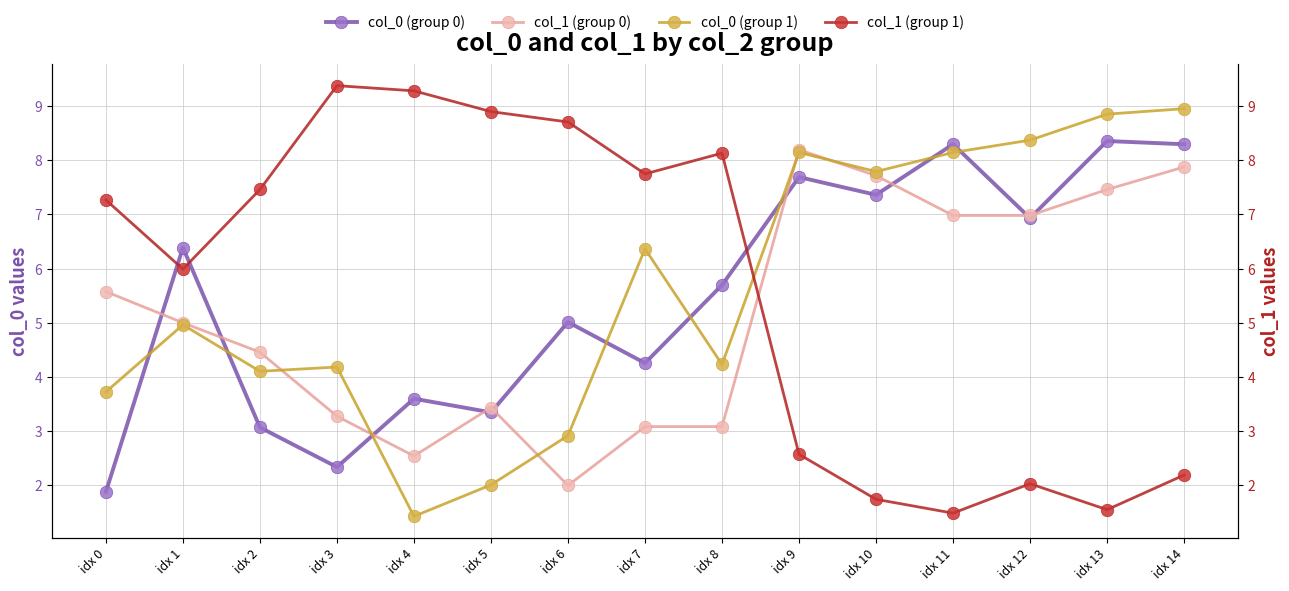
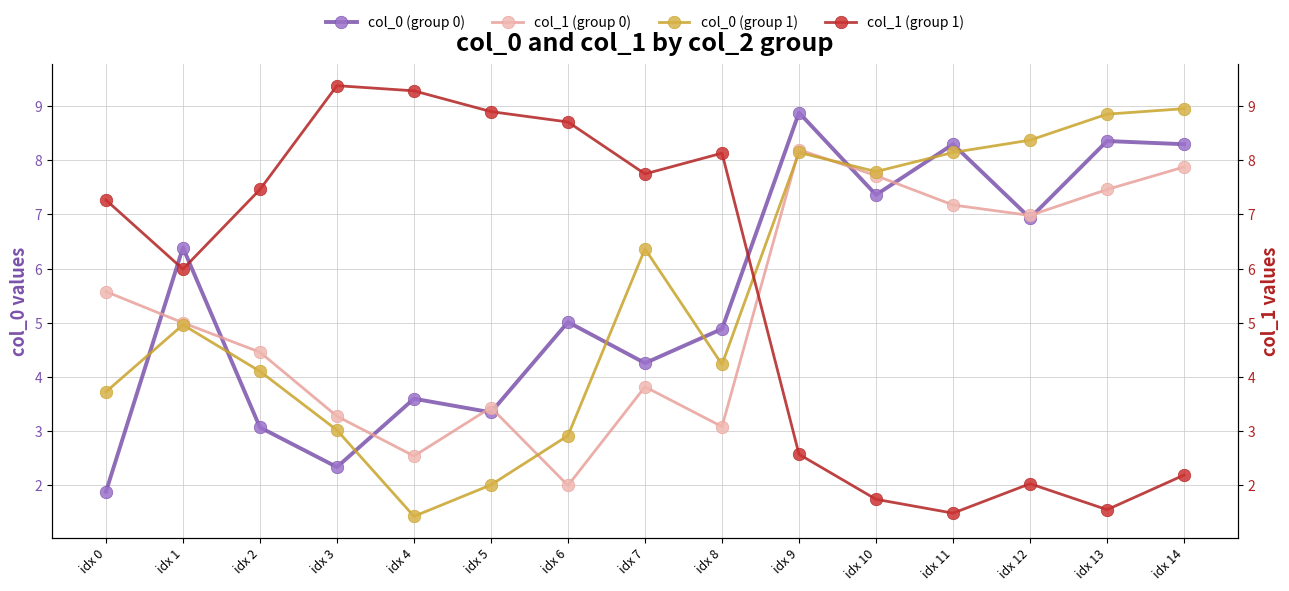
  {
    "col_0 (group 0)": {
      "idx 0": 1.9,
      "idx 1": 6.4,
      "idx 2": 3.1,
      "idx 3": 2.3,
      "idx 4": 3.6,
      "idx 5": 3.3,
      "idx 6": 5.0,
      "idx 7": 4.3,
-     "idx 8": 5.7,
-     "idx 9": 7.7,
+     "idx 8": 4.9,
+     "idx 9": 8.9,
      "idx 10": 7.4,
      "idx 11": 8.3,
      "idx 12": 6.9,
      "idx 13": 8.4,
      "idx 14": 8.3
    },
    "col_1 (group 0)": {
      "idx 0": 5.6,
      "idx 2": 4.5,
      "idx 3": 3.3,
      "idx 4": 2.5,
      "idx 5": 3.4,
      "idx 6": 2.0,
-     "idx 7": 3.1,
+     "idx 7": 3.8,
      "idx 8": 3.1,
      "idx 9": 8.2,
      "idx 10": 7.7,
-     "idx 11": 7.0,
+     "idx 11": 7.2,
      "idx 12": 7.0,
      "idx 13": 7.5,
      "idx 14": 7.9
    },
    "col_0 (group 1)": {
      "idx 0": 3.7,
      "idx 2": 4.1,
-     "idx 3": 4.2,
+     "idx 3": 3.0,
      "idx 4": 1.4,
      "idx 5": 2.0,
      "idx 6": 2.9,
      "idx 7": 6.4,
      "idx 8": 4.2,
      "idx 9": 8.1,
      "idx 10": 7.8,
      "idx 11": 8.1,
      "idx 12": 8.4,
      "idx 13": 8.9,
      "idx 14": 9.0
    },
    "col_1 (group 1)": {
      "idx 0": 7.3,
      "idx 1": 6.0,
      "idx 2": 7.5,
      "idx 3": 9.4,
      "idx 4": 9.3,
      "idx 5": 8.9,
      "idx 6": 8.7,
      "idx 7": 7.7,
      "idx 8": 8.1,
      "idx 9": 2.6,
      "idx 10": 1.7,
      "idx 11": 1.5,
      "idx 12": 2.0,
      "idx 13": 1.5,
      "idx 14": 2.2
    }
  }
